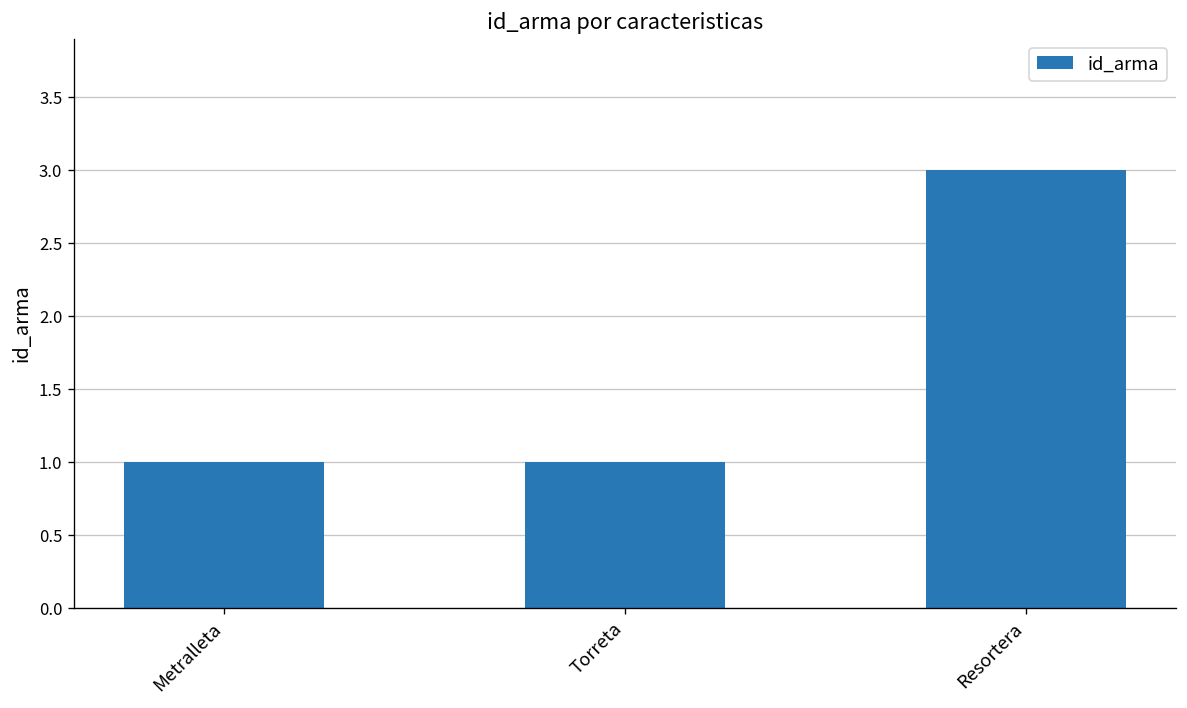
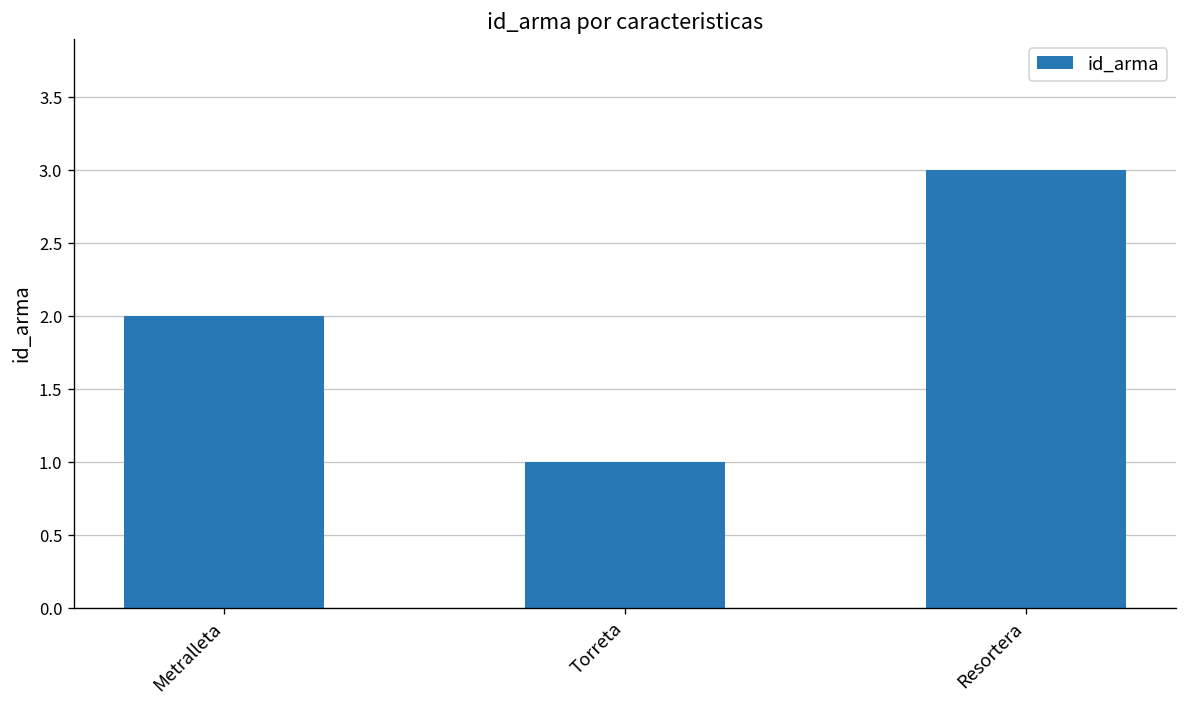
  {
-   "Metralleta": 1,
+   "Metralleta": 2,
    "Torreta": 1,
    "Resortera": 3
  }
